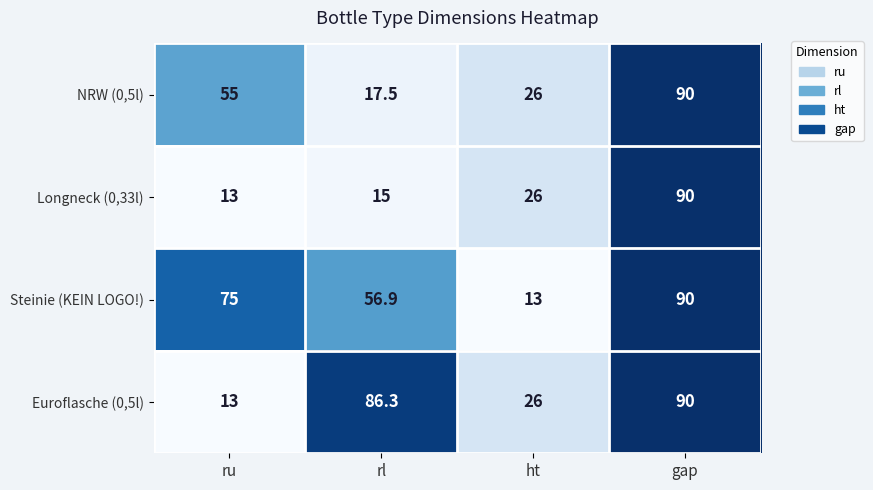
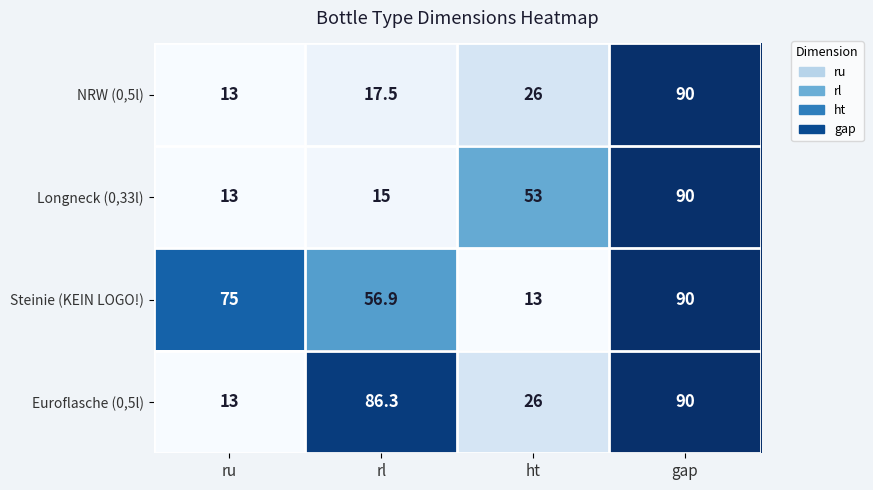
  {
    "NRW (0,5l)": {
-     "ru": 55,
+     "ru": 13,
      "rl": 17.5,
      "ht": 26,
      "gap": 90
    },
    "Longneck (0,33l)": {
      "ru": 13,
      "rl": 15,
-     "ht": 26,
+     "ht": 53,
      "gap": 90
    },
    "Steinie (KEIN LOGO!)": {
      "ru": 75,
      "rl": 56.9,
      "ht": 13,
      "gap": 90
    },
    "Euroflasche (0,5l)": {
      "ru": 13,
      "rl": 86.3,
      "ht": 26,
      "gap": 90
    }
  }
